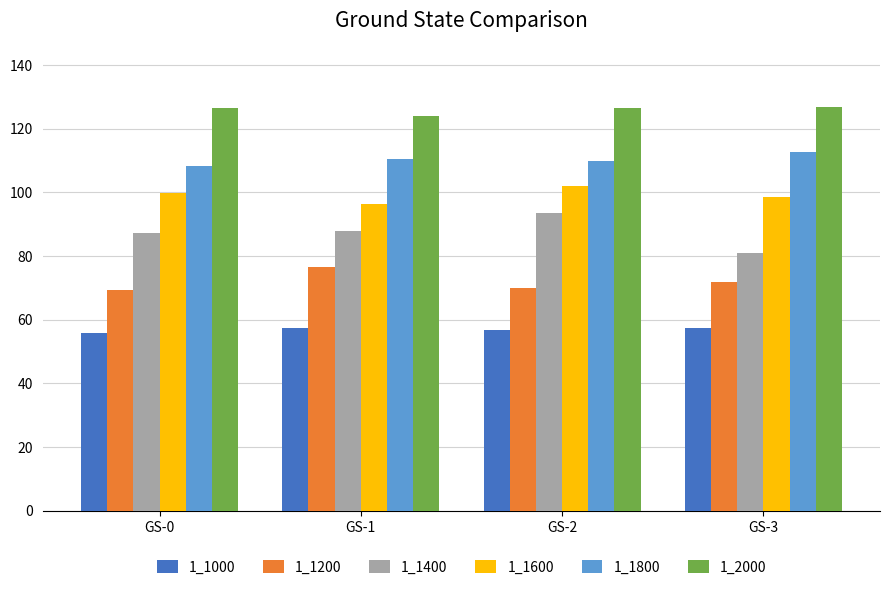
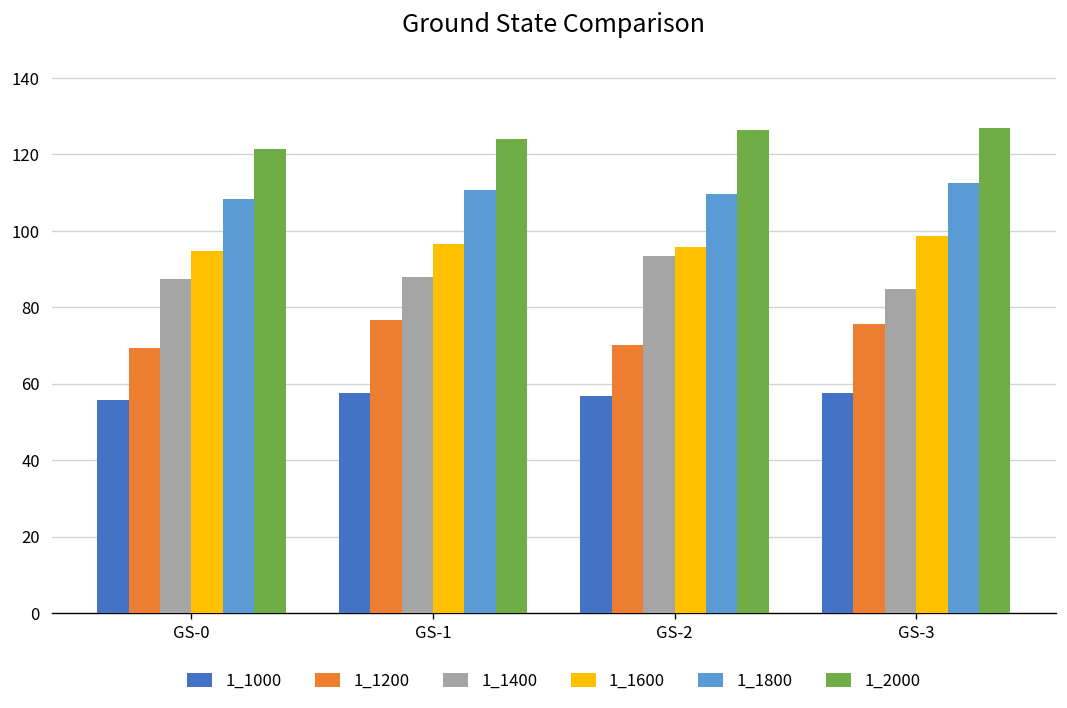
  {
    "1_1200": {
      "GS-0": 69,
      "GS-1": 77,
      "GS-2": 70,
-     "GS-3": 72
+     "GS-3": 76
    },
    "1_1400": {
      "GS-0": 87,
      "GS-1": 88,
      "GS-2": 94,
-     "GS-3": 81
+     "GS-3": 85
    },
    "1_1600": {
-     "GS-0": 100,
+     "GS-0": 95,
      "GS-1": 96,
-     "GS-2": 102,
+     "GS-2": 96,
      "GS-3": 99
    },
    "1_2000": {
-     "GS-0": 126,
+     "GS-0": 121,
      "GS-1": 124,
      "GS-2": 126,
      "GS-3": 127
    }
  }
